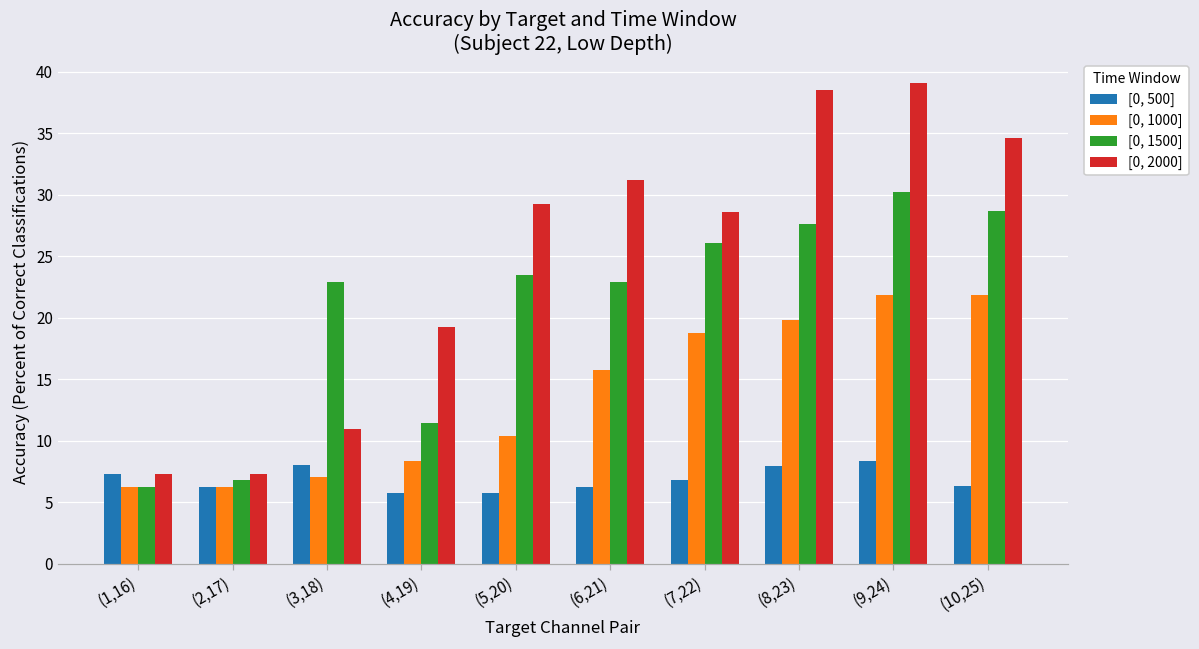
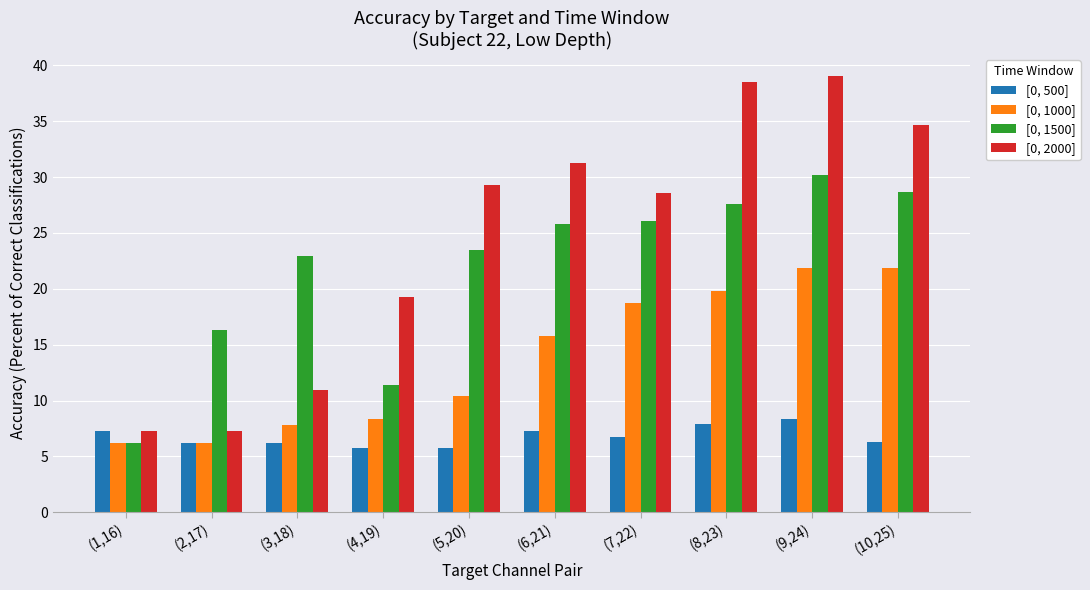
  {
    "[0, 500]": {
      "(1,16)": 7.3,
      "(2,17)": 6.3,
-     "(3,18)": 8.0,
+     "(3,18)": 6.3,
      "(4,19)": 5.7,
      "(5,20)": 5.7,
-     "(6,21)": 6.2,
+     "(6,21)": 7.3,
      "(7,22)": 6.8,
      "(8,23)": 7.9,
      "(9,24)": 8.3,
      "(10,25)": 6.3
    },
    "[0, 1000]": {
      "(1,16)": 6.3,
      "(2,17)": 6.3,
-     "(3,18)": 7.0,
+     "(3,18)": 7.8,
      "(4,19)": 8.3,
      "(5,20)": 10.4,
      "(6,21)": 15.8,
      "(7,22)": 18.8,
      "(8,23)": 19.8,
      "(9,24)": 21.9,
      "(10,25)": 21.9
    },
    "[0, 1500]": {
      "(1,16)": 6.3,
-     "(2,17)": 6.8,
+     "(2,17)": 16.3,
      "(3,18)": 22.9,
      "(4,19)": 11.4,
      "(5,20)": 23.5,
-     "(6,21)": 22.9,
+     "(6,21)": 25.8,
      "(7,22)": 26.0,
      "(8,23)": 27.6,
      "(9,24)": 30.2,
      "(10,25)": 28.6
    },
    "[0, 2000]": {
      "(1,16)": 7.3,
      "(2,17)": 7.3,
      "(3,18)": 10.9,
      "(4,19)": 19.3,
      "(5,20)": 29.3,
      "(6,21)": 31.2,
      "(7,22)": 28.6,
      "(8,23)": 38.5,
      "(9,24)": 39.1,
      "(10,25)": 34.6
    }
  }
